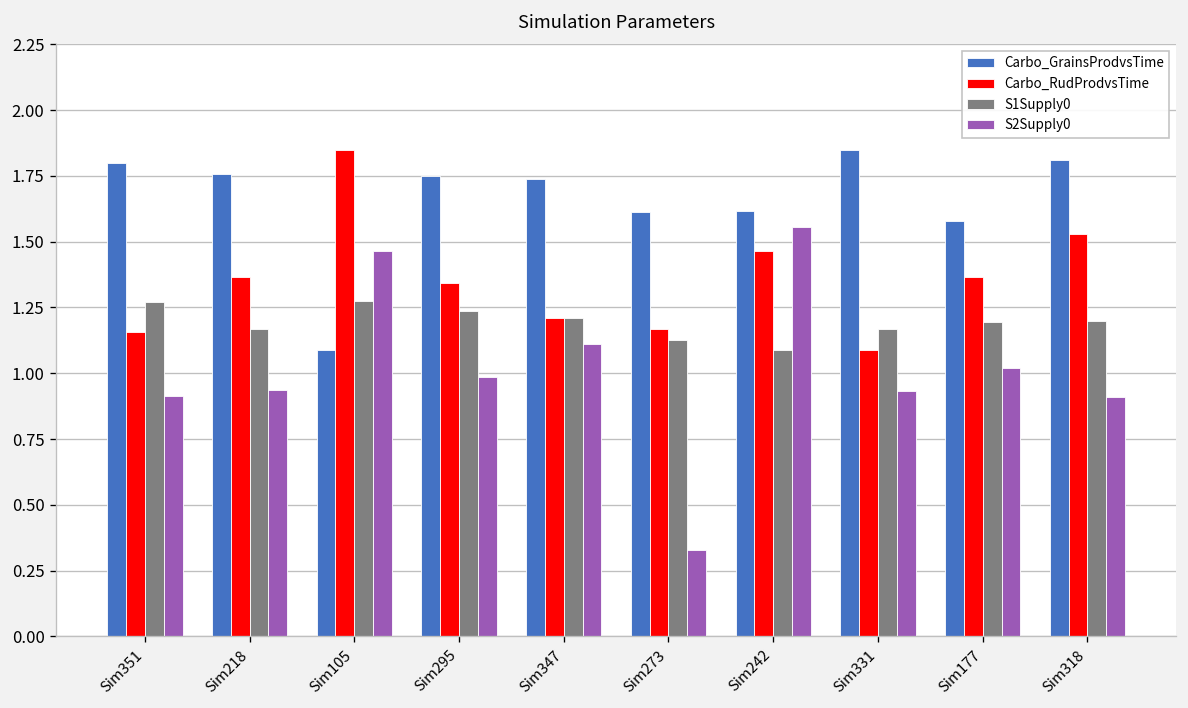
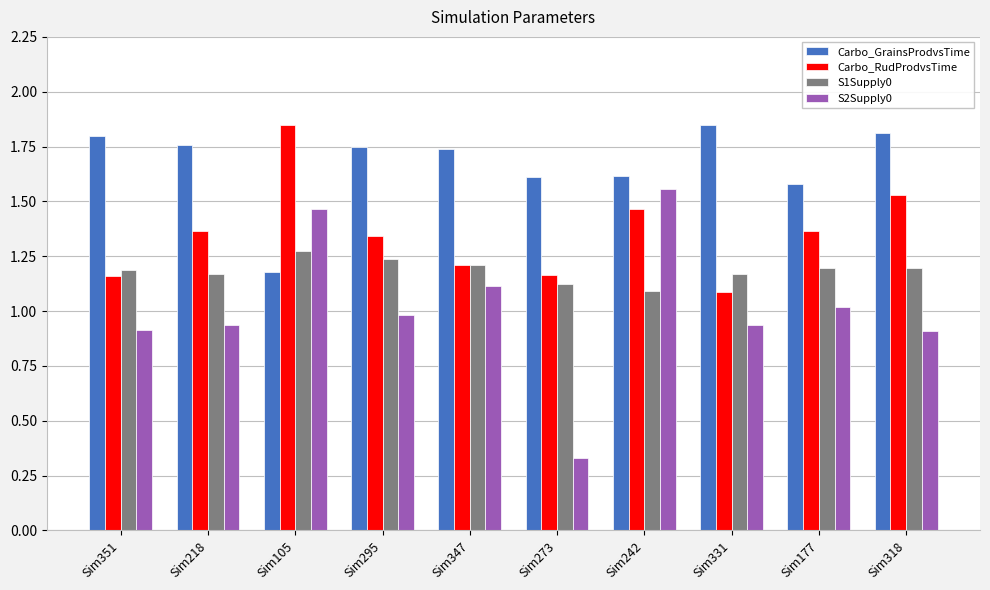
  {
    "Carbo_GrainsProdvsTime": {
      "Sim351": 1.80,
      "Sim218": 1.76,
-     "Sim105": 1.09,
+     "Sim105": 1.18,
      "Sim295": 1.75,
      "Sim347": 1.74,
      "Sim273": 1.61,
      "Sim242": 1.62,
      "Sim331": 1.85,
      "Sim177": 1.58,
      "Sim318": 1.81
    },
    "Carbo_RudProdvsTime": {
      "Sim351": 1.16,
      "Sim218": 1.37,
      "Sim105": 1.85,
      "Sim295": 1.34,
      "Sim347": 1.21,
      "Sim273": 1.17,
      "Sim242": 1.46,
      "Sim331": 1.09,
      "Sim177": 1.36,
      "Sim318": 1.53
    },
    "S1Supply0": {
-     "Sim351": 1.27,
+     "Sim351": 1.19,
      "Sim218": 1.17,
      "Sim105": 1.28,
      "Sim295": 1.24,
      "Sim347": 1.21,
      "Sim273": 1.13,
      "Sim242": 1.09,
      "Sim331": 1.17,
      "Sim177": 1.20,
      "Sim318": 1.20
    },
    "S2Supply0": {
      "Sim351": 0.91,
      "Sim218": 0.94,
      "Sim105": 1.47,
      "Sim295": 0.98,
      "Sim347": 1.11,
      "Sim273": 0.33,
      "Sim242": 1.56,
      "Sim331": 0.93,
      "Sim177": 1.02,
      "Sim318": 0.91
    }
  }
